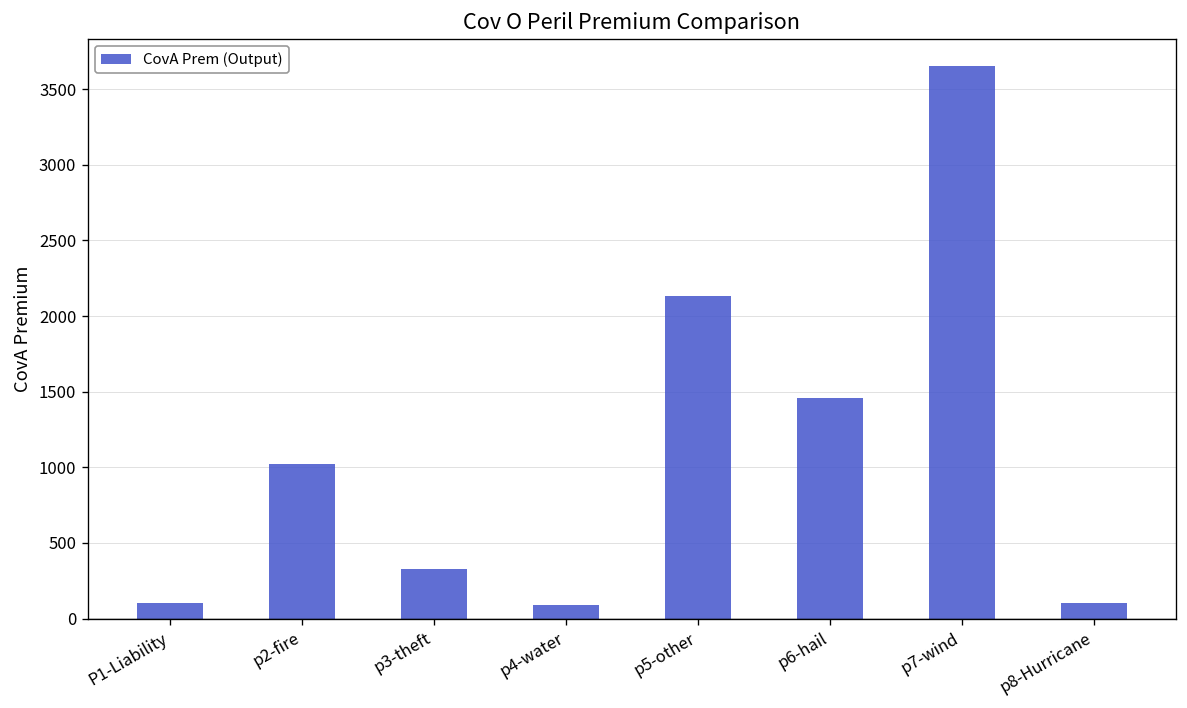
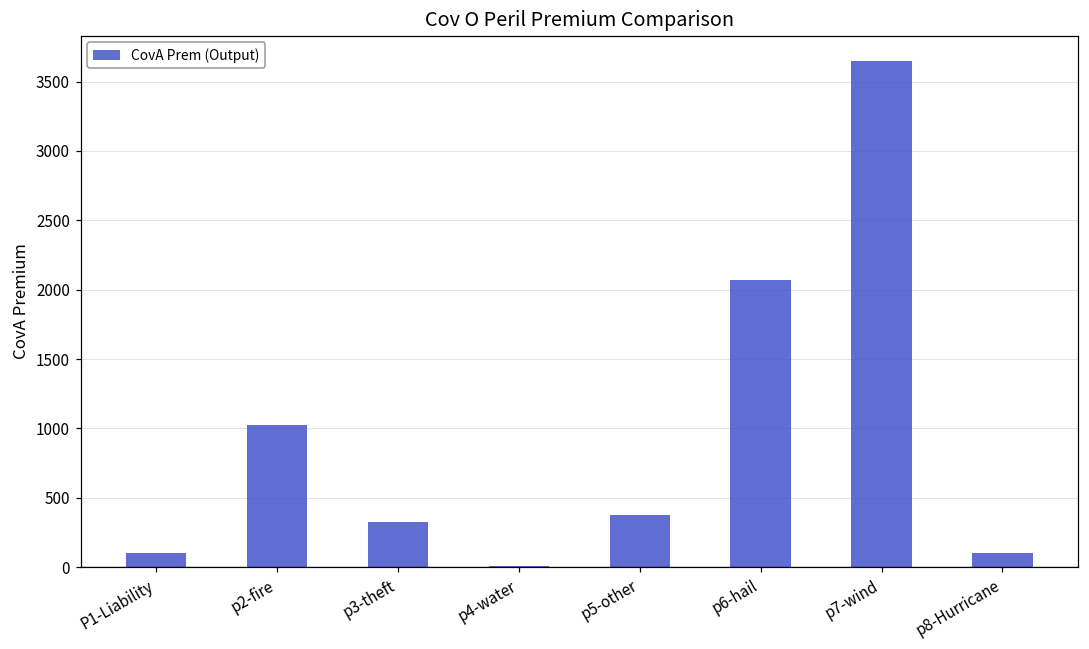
  {
    "P1-Liability": 100,
    "p2-fire": 1020,
    "p3-theft": 330,
-   "p4-water": 90,
-   "p5-other": 2130,
-   "p6-hail": 1460,
+   "p4-water": 10,
+   "p5-other": 370,
+   "p6-hail": 2070,
    "p7-wind": 3650,
    "p8-Hurricane": 100
  }
